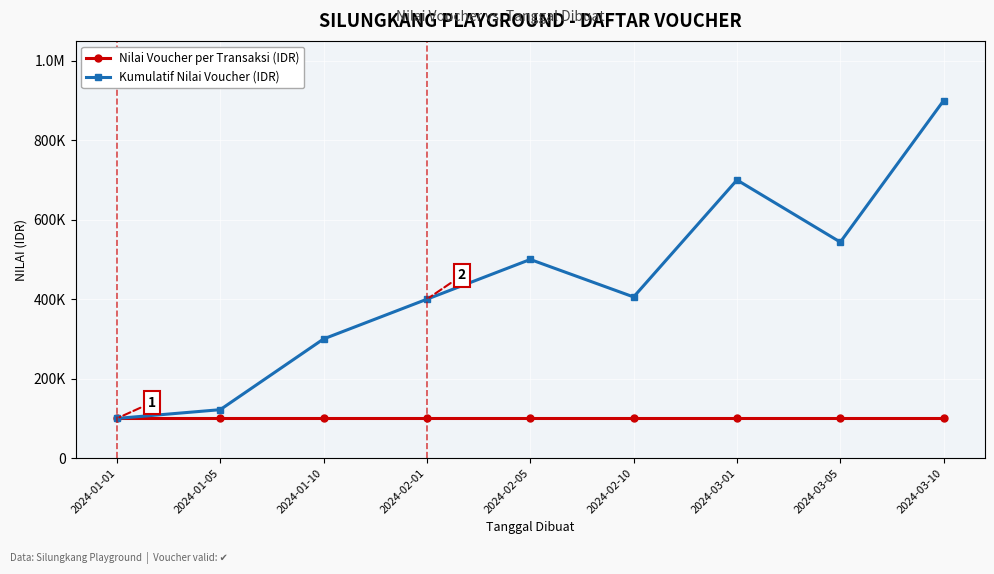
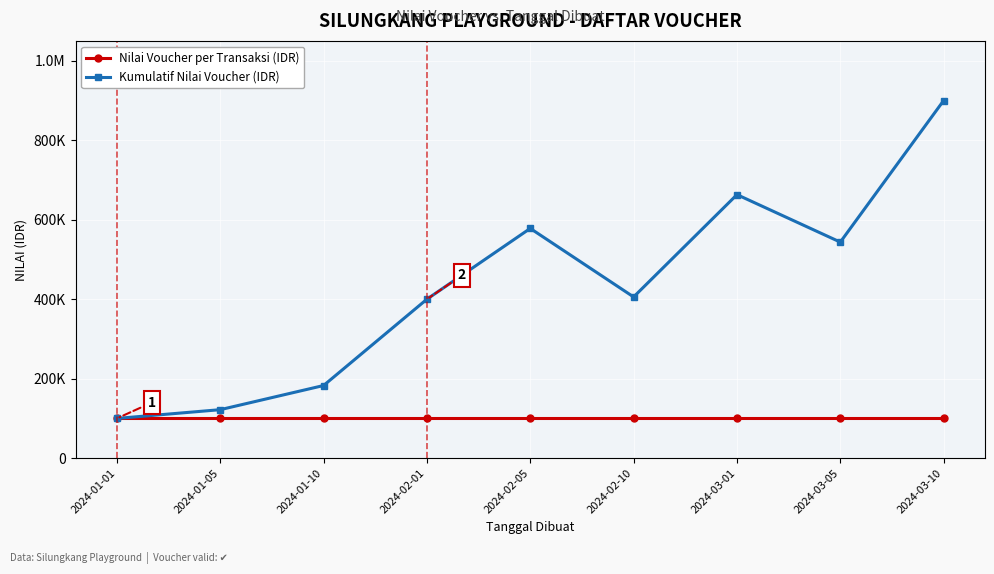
  {
    "Nilai Voucher per Transaksi (IDR)": {
      "2024-01-05": 100000,
      "2024-01-10": 100000,
      "2024-02-01": 100000,
      "2024-02-05": 100000,
      "2024-02-10": 100000,
      "2024-03-01": 100000,
      "2024-03-05": 100000,
      "2024-03-10": 100000
    },
    "Kumulatif Nilai Voucher (IDR)": {
      "2024-01-05": 120000,
-     "2024-01-10": 300000,
-     "2024-02-05": 500000,
+     "2024-01-10": 180000,
+     "2024-02-05": 580000,
      "2024-02-10": 410000,
-     "2024-03-01": 700000,
+     "2024-03-01": 660000,
      "2024-03-05": 540000,
      "2024-03-10": 900000
    }
  }
